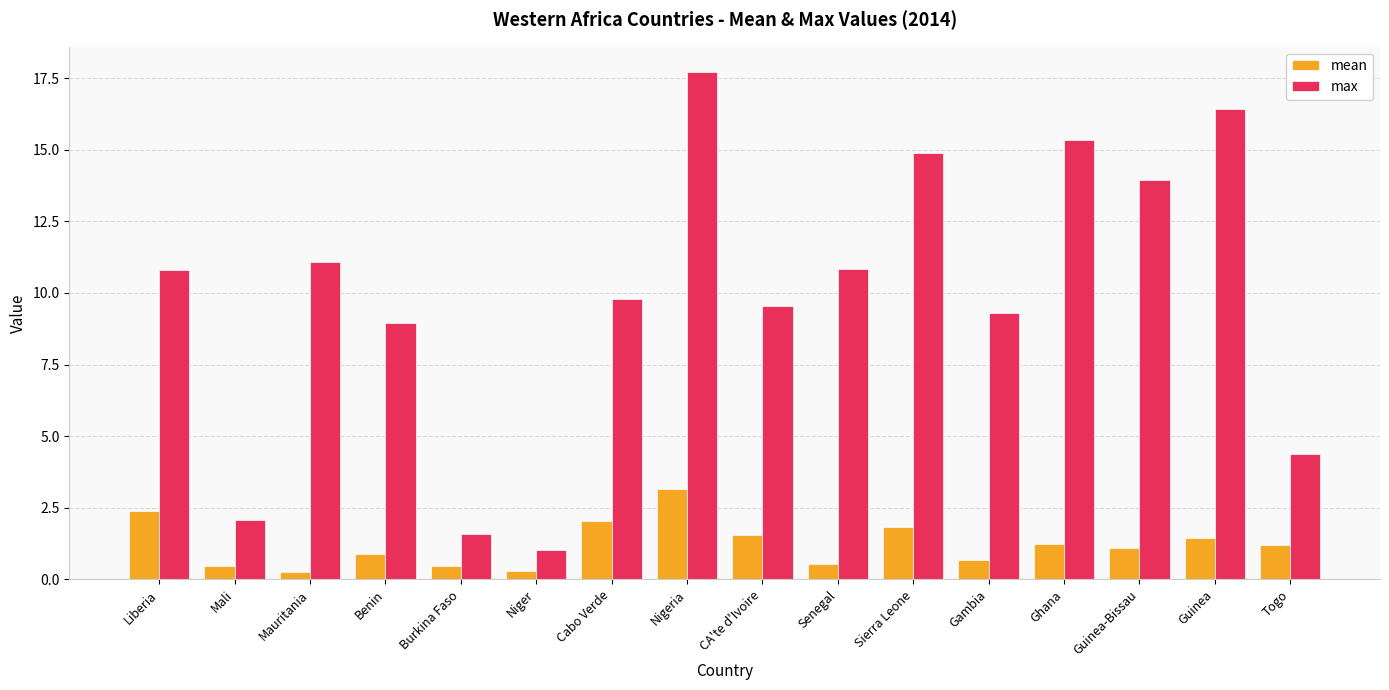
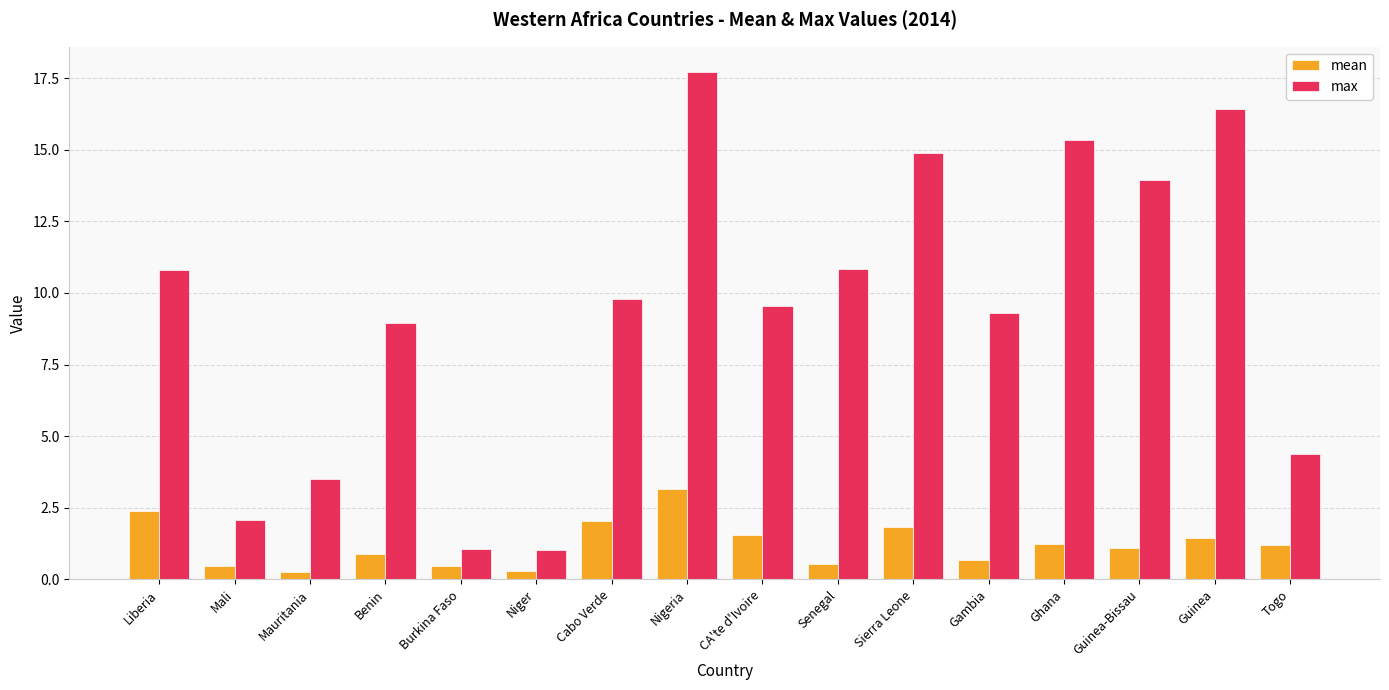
  {
    "mean": {
      "Liberia": 2.4,
      "Mali": 0.5,
      "Mauritania": 0.3,
      "Benin": 0.9,
      "Burkina Faso": 0.5,
      "Niger": 0.3,
      "Cabo Verde": 2.0,
      "Nigeria": 3.2,
      "CA'te d'Ivoire": 1.6,
      "Senegal": 0.5,
      "Sierra Leone": 1.8,
      "Gambia": 0.7,
      "Ghana": 1.2,
      "Guinea-Bissau": 1.1,
      "Guinea": 1.4,
      "Togo": 1.2
    },
    "max": {
      "Liberia": 10.8,
      "Mali": 2.1,
-     "Mauritania": 11.1,
+     "Mauritania": 3.5,
      "Benin": 8.9,
-     "Burkina Faso": 1.6,
+     "Burkina Faso": 1.0,
      "Niger": 1.0,
      "Cabo Verde": 9.8,
      "Nigeria": 17.7,
      "CA'te d'Ivoire": 9.5,
      "Senegal": 10.8,
      "Sierra Leone": 14.9,
      "Gambia": 9.3,
      "Ghana": 15.3,
      "Guinea-Bissau": 14.0,
      "Guinea": 16.4,
      "Togo": 4.4
    }
  }
